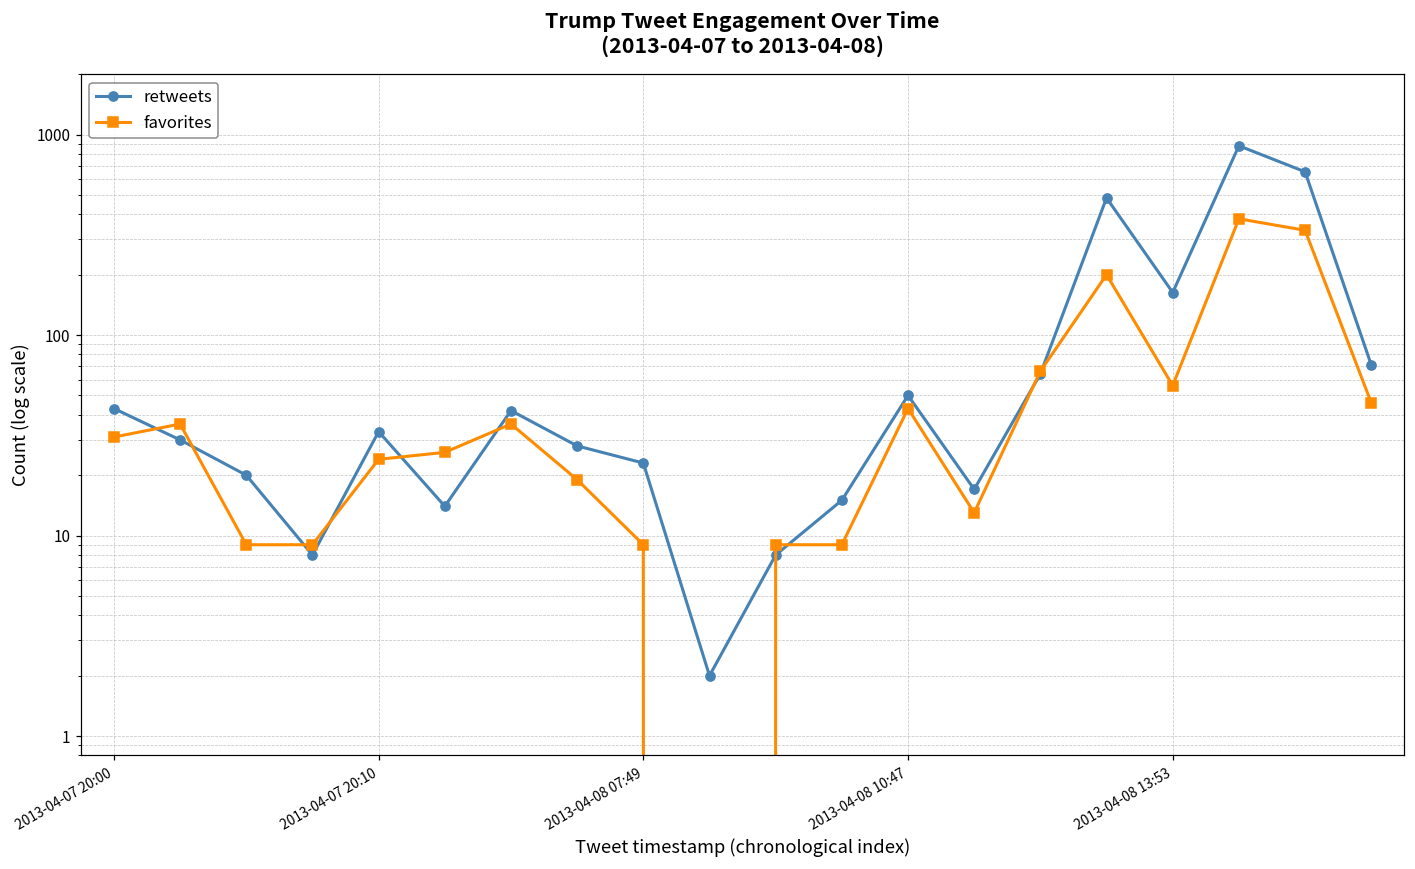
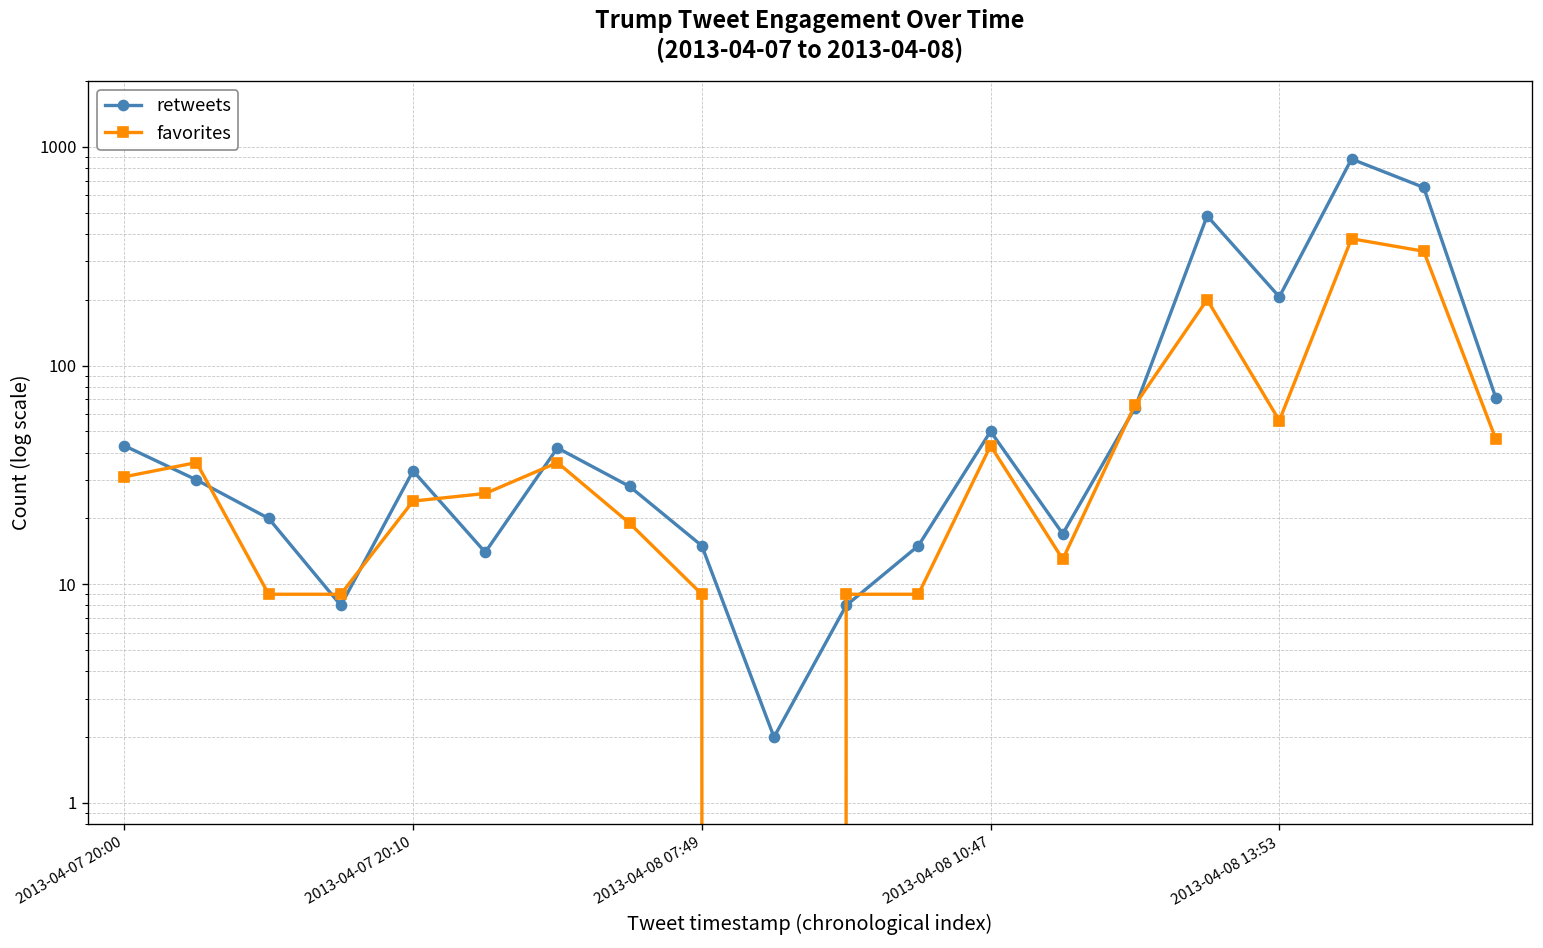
  {
    "retweets": {
      "2013-04-07 20:10": 33,
-     "2013-04-08 07:49": 23,
+     "2013-04-08 07:49": 15,
      "2013-04-08 10:47": 50,
-     "2013-04-08 13:53": 160
+     "2013-04-08 13:53": 210
    },
    "favorites": {
      "2013-04-07 20:10": 24,
      "2013-04-08 07:49": 9,
      "2013-04-08 10:47": 43,
      "2013-04-08 13:53": 56
    }
  }
